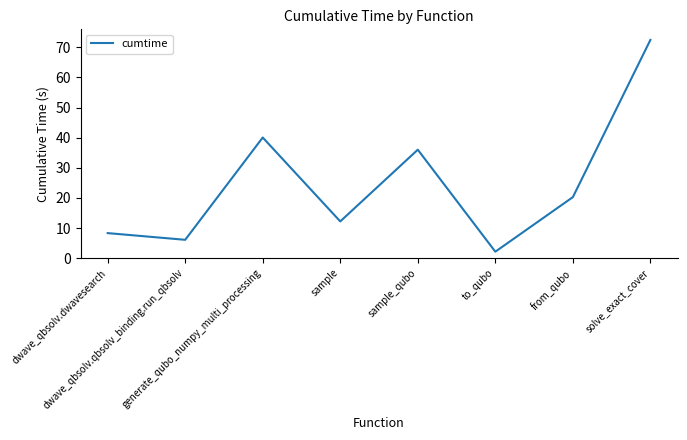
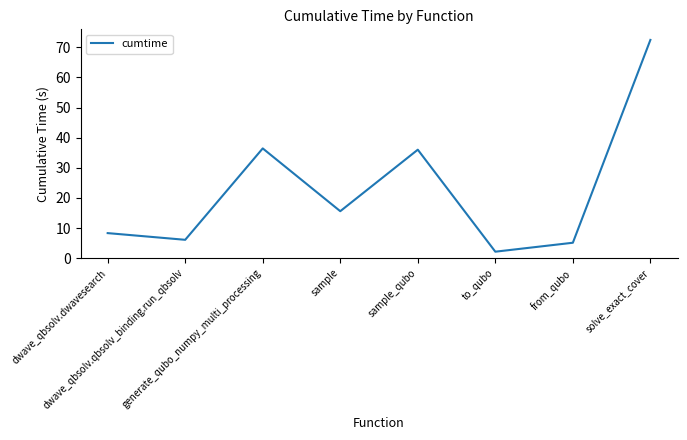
  {
    "dwave_qbsolv.dwavesearch": 8,
    "dwave_qbsolv.qbsolv_binding.run_qbsolv": 6,
-   "generate_qubo_numpy_multi_processing": 40,
-   "sample": 12,
+   "generate_qubo_numpy_multi_processing": 36,
+   "sample": 16,
    "sample_qubo": 36,
    "to_qubo": 2,
-   "from_qubo": 20,
+   "from_qubo": 5,
    "solve_exact_cover": 72
  }
